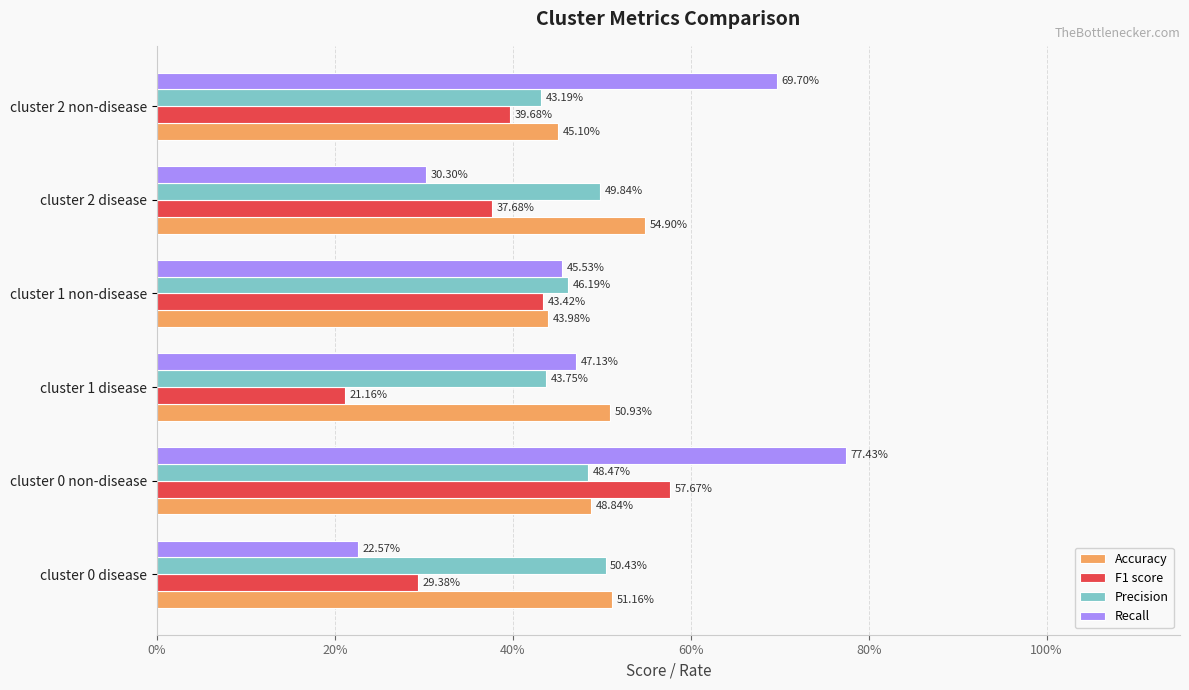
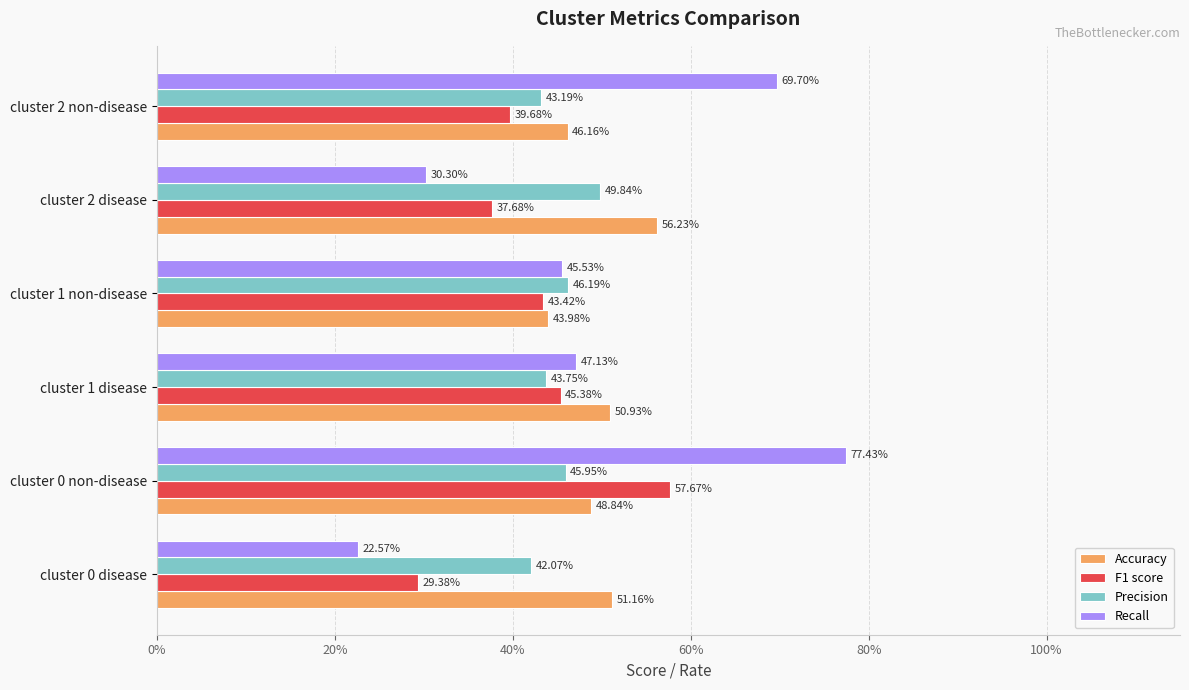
  {
    "Accuracy": {
-     "cluster 2 non-disease": "45.10%",
-     "cluster 2 disease": "54.90%",
+     "cluster 2 non-disease": "46.16%",
+     "cluster 2 disease": "56.23%",
      "cluster 1 non-disease": "43.98%",
      "cluster 1 disease": "50.93%",
      "cluster 0 non-disease": "48.84%",
      "cluster 0 disease": "51.16%"
    },
    "F1 score": {
      "cluster 2 non-disease": "39.68%",
      "cluster 2 disease": "37.68%",
      "cluster 1 non-disease": "43.42%",
-     "cluster 1 disease": "21.16%",
+     "cluster 1 disease": "45.38%",
      "cluster 0 non-disease": "57.67%",
      "cluster 0 disease": "29.38%"
    },
    "Precision": {
      "cluster 2 non-disease": "43.19%",
      "cluster 2 disease": "49.84%",
      "cluster 1 non-disease": "46.19%",
      "cluster 1 disease": "43.75%",
-     "cluster 0 non-disease": "48.47%",
-     "cluster 0 disease": "50.43%"
+     "cluster 0 non-disease": "45.95%",
+     "cluster 0 disease": "42.07%"
    },
    "Recall": {
      "cluster 2 non-disease": "69.70%",
      "cluster 2 disease": "30.30%",
      "cluster 1 non-disease": "45.53%",
      "cluster 1 disease": "47.13%",
      "cluster 0 non-disease": "77.43%",
      "cluster 0 disease": "22.57%"
    }
  }
